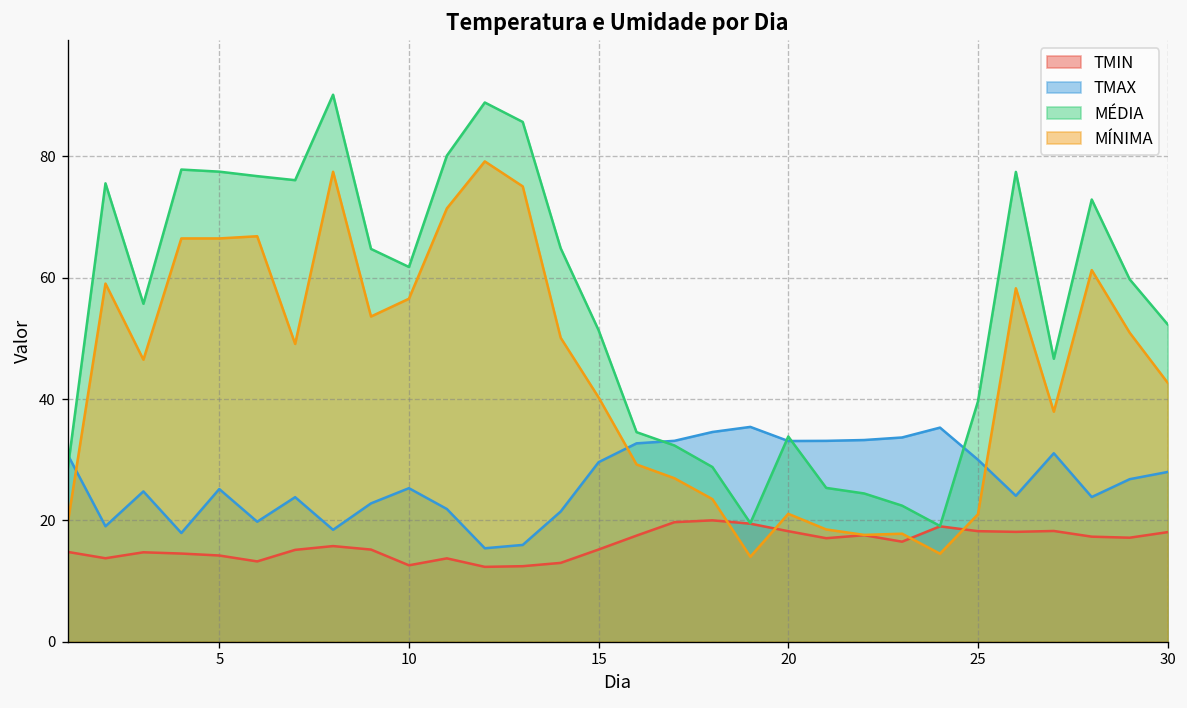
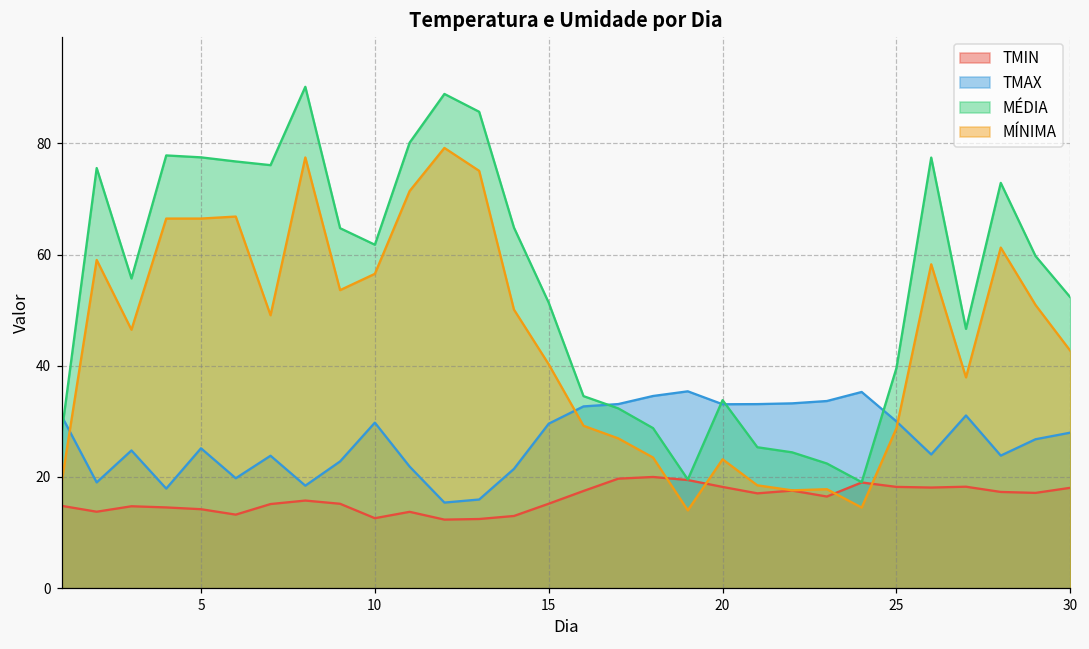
  {
    "TMIN": {
      "5": 14,
      "10": 13,
      "15": 15,
      "20": 18,
      "25": 18,
      "30": 18
    },
    "TMAX": {
      "5": 25,
-     "10": 25,
+     "10": 30,
      "15": 30,
      "20": 33,
      "25": 30,
      "30": 28
    },
    "MÉDIA": {
      "5": 77,
      "10": 62,
      "15": 51,
      "20": 34,
      "25": 40,
      "30": 52
    },
    "MÍNIMA": {
      "5": 66,
      "10": 57,
      "15": 40,
-     "20": 21,
-     "25": 21,
+     "20": 23,
+     "25": 29,
      "30": 43
    }
  }
